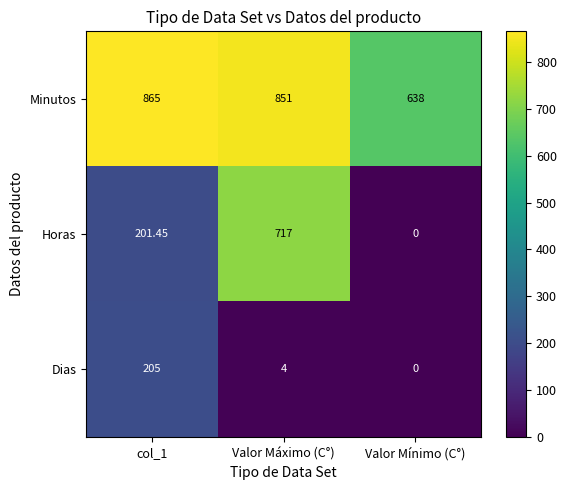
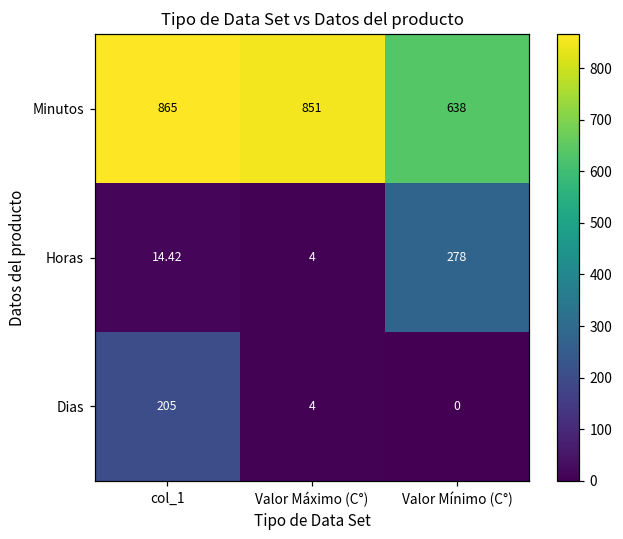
  {
    "Minutos": {
      "col_1": 865,
      "Valor Máximo (C°)": 851,
      "Valor Mínimo (C°)": 638
    },
    "Horas": {
-     "col_1": 201.45,
-     "Valor Máximo (C°)": 717,
-     "Valor Mínimo (C°)": 0
+     "col_1": 14.42,
+     "Valor Máximo (C°)": 4,
+     "Valor Mínimo (C°)": 278
    },
    "Dias": {
      "col_1": 205,
      "Valor Máximo (C°)": 4,
      "Valor Mínimo (C°)": 0
    }
  }
